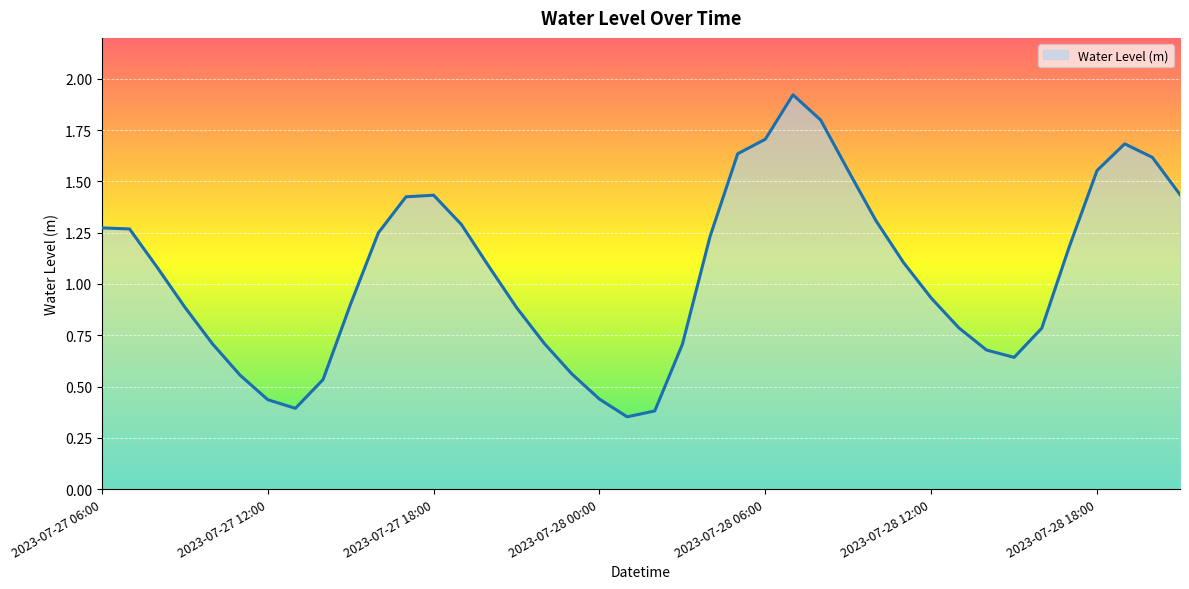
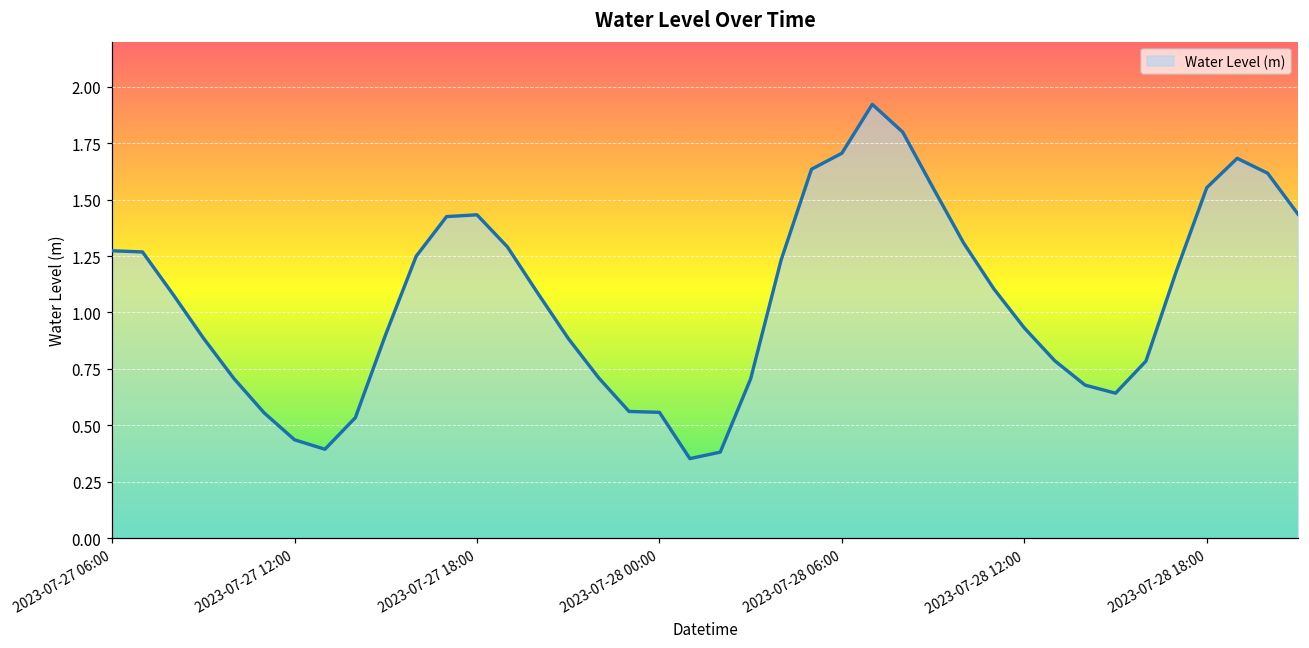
  {
    "2023-07-27 06:00": 1.27,
    "2023-07-27 12:00": 0.44,
    "2023-07-27 18:00": 1.43,
-   "2023-07-28 00:00": 0.44,
+   "2023-07-28 00:00": 0.56,
    "2023-07-28 06:00": 1.71,
    "2023-07-28 12:00": 0.93,
    "2023-07-28 18:00": 1.55
  }
